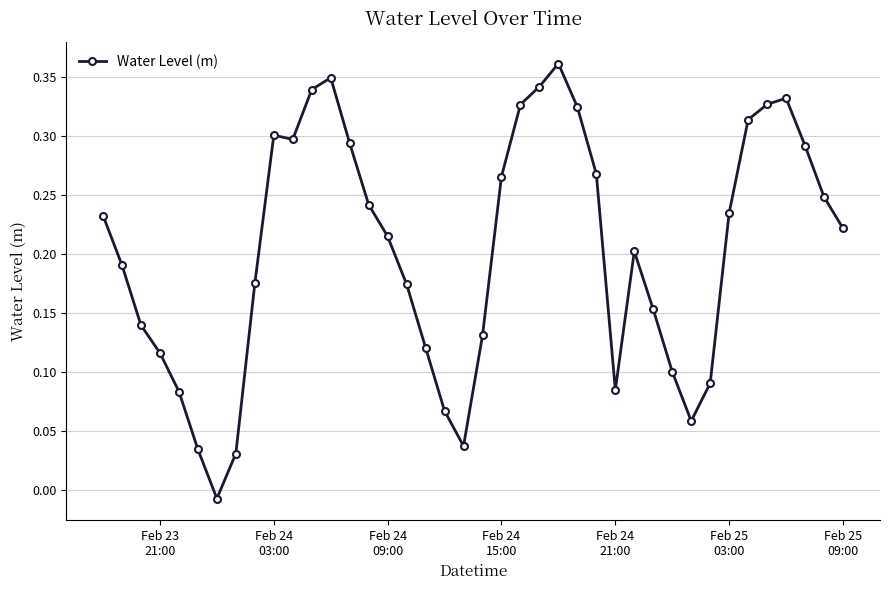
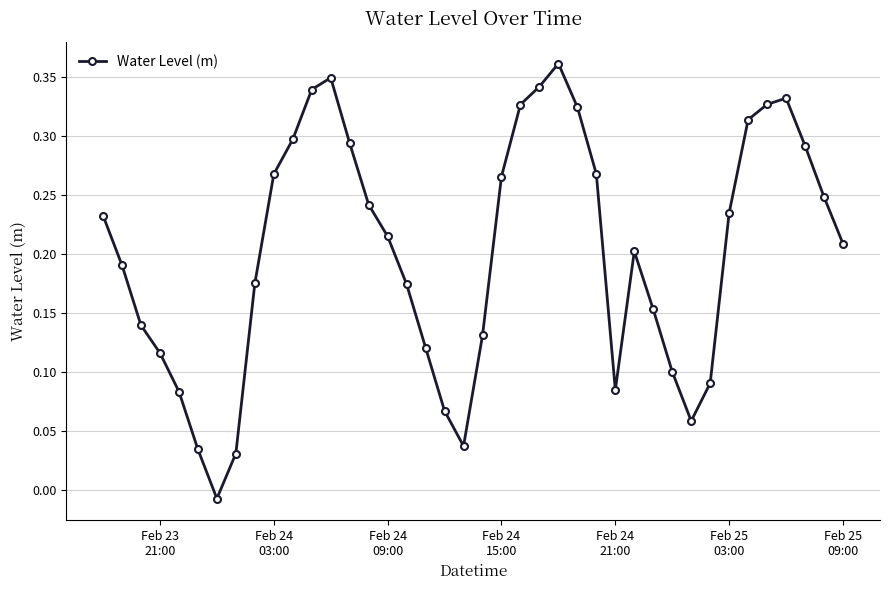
  {
    "Feb 23 21:00": 0.116,
-   "Feb 24 03:00": 0.300,
+   "Feb 24 03:00": 0.267,
    "Feb 24 09:00": 0.215,
    "Feb 24 15:00": 0.265,
    "Feb 24 21:00": 0.085,
    "Feb 25 03:00": 0.235,
-   "Feb 25 09:00": 0.222
+   "Feb 25 09:00": 0.208
  }
